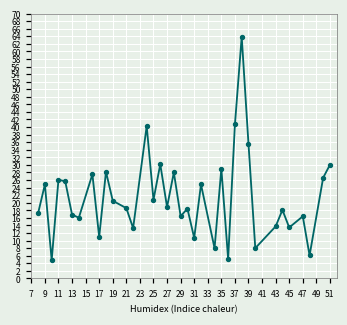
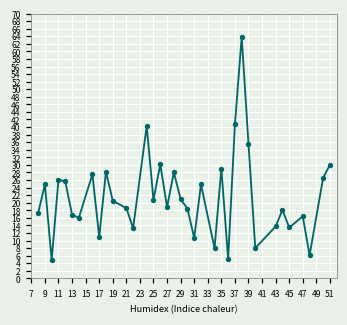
  {
    "9": 25,
    "11": 26,
    "13": 17,
    "17": 11,
    "19": 21,
    "21": 19,
    "25": 21,
    "27": 19,
-   "29": 16,
+   "29": 21,
    "31": 11,
    "35": 29,
    "37": 41,
    "39": 36,
    "43": 14,
    "45": 13,
    "47": 16,
    "51": 30
  }
